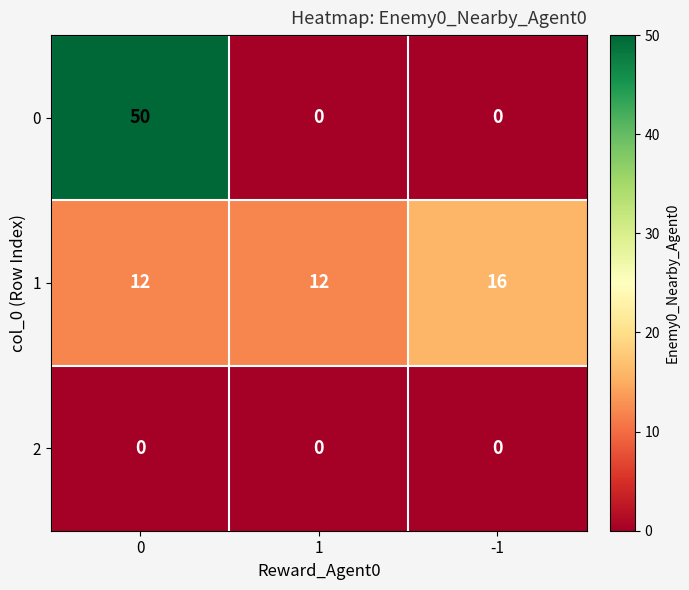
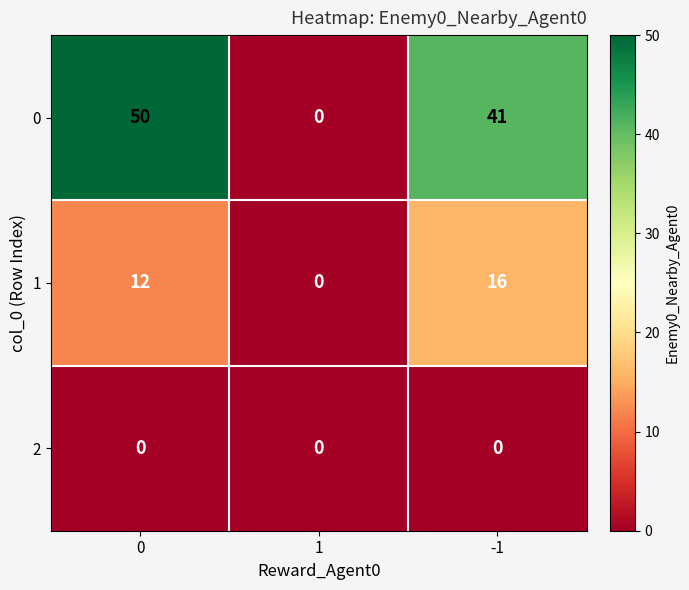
  {
    "0": {
      "0": 50,
      "1": 0,
-     "-1": 0
+     "-1": 41
    },
    "1": {
      "0": 12,
-     "1": 12,
+     "1": 0,
      "-1": 16
    },
    "2": {
      "0": 0,
      "1": 0,
      "-1": 0
    }
  }
